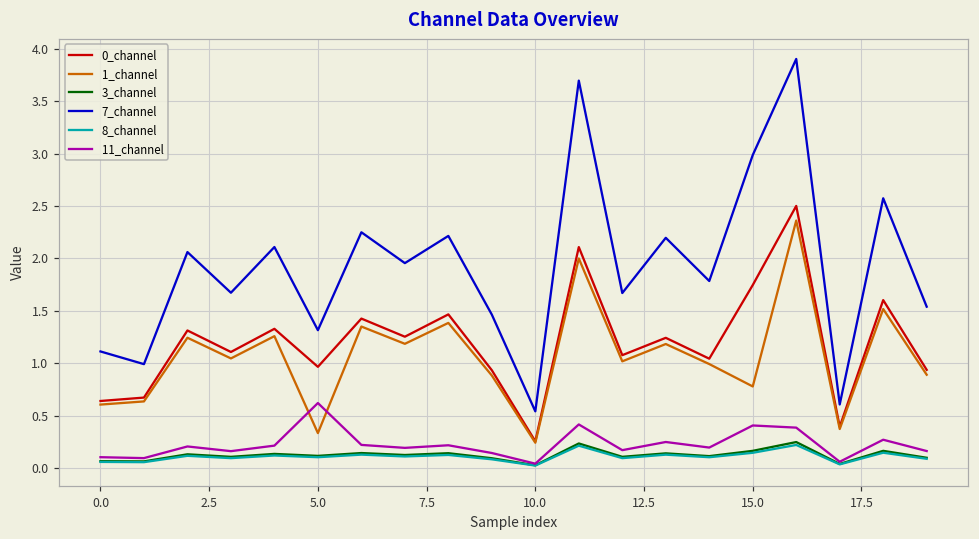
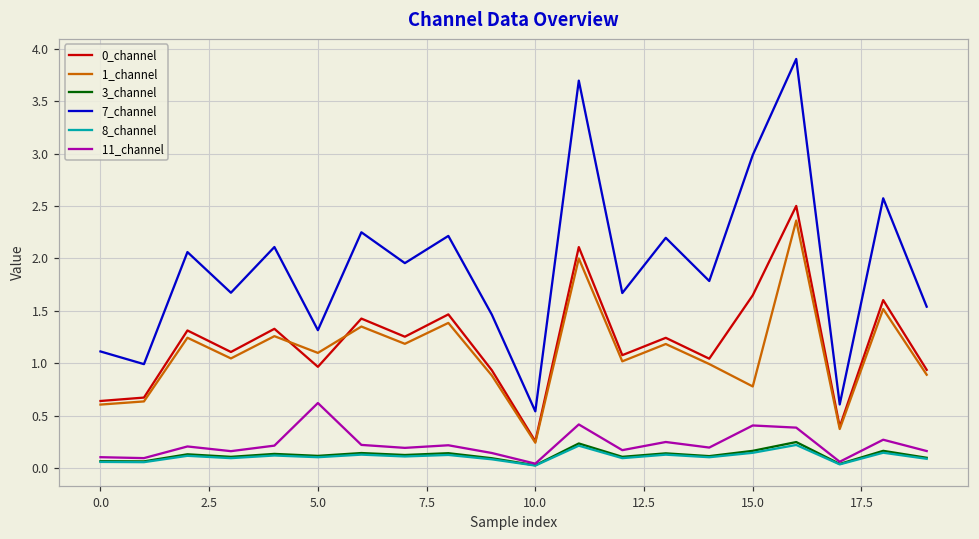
  {
    "0_channel": {
      "0.0": 0.6,
      "5.0": 1.0,
-     "15.0": 1.7
+     "15.0": 1.6
    },
    "1_channel": {
      "0.0": 0.6,
-     "5.0": 0.3,
+     "5.0": 1.1,
      "15.0": 0.8
    },
    "7_channel": {
      "0.0": 1.1,
      "5.0": 1.3,
      "10.0": 0.5,
      "15.0": 3.0
    },
    "11_channel": {
      "0.0": 0.1,
      "5.0": 0.6,
      "15.0": 0.4
    }
  }
